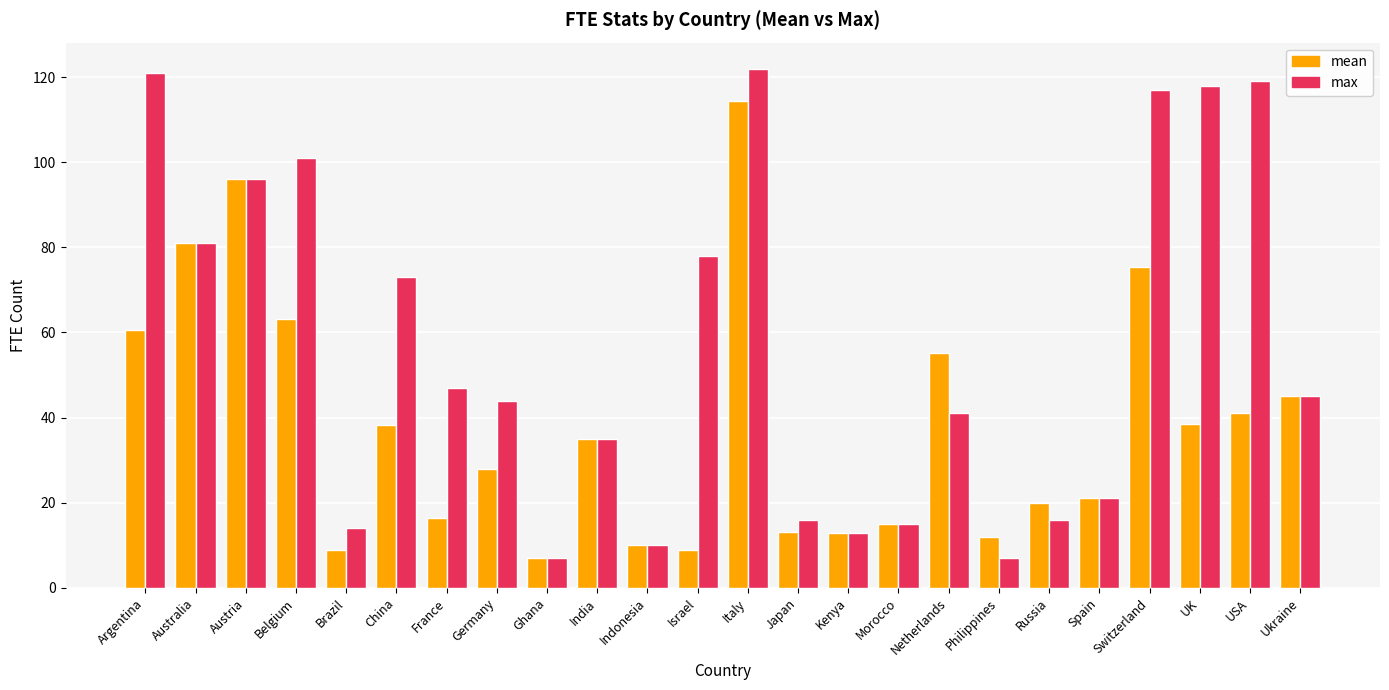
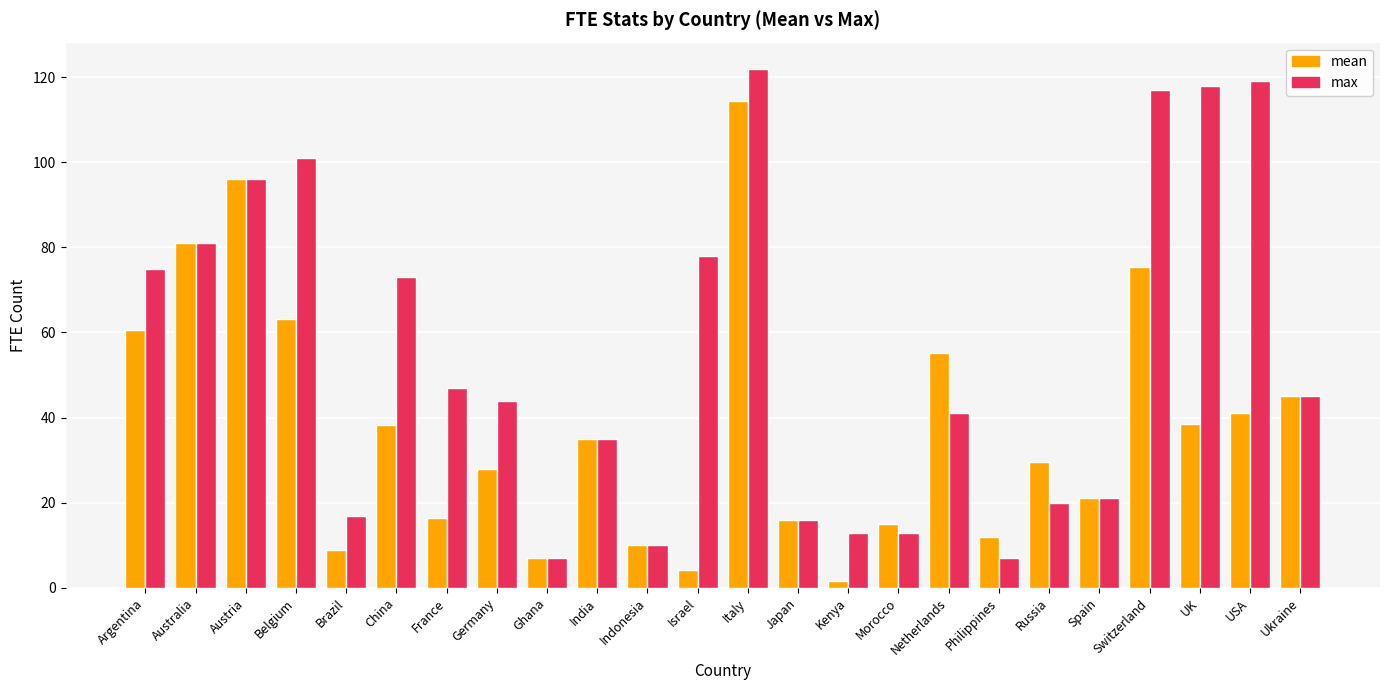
  {
    "mean": {
      "Argentina": 61,
      "Australia": 81,
      "Austria": 96,
      "Belgium": 63,
      "Brazil": 9,
      "China": 38,
      "France": 17,
      "Germany": 28,
      "Ghana": 7,
      "India": 35,
      "Indonesia": 10,
-     "Israel": 9,
+     "Israel": 4,
      "Italy": 115,
-     "Japan": 13,
-     "Kenya": 13,
+     "Japan": 16,
+     "Kenya": 2,
      "Morocco": 15,
      "Netherlands": 55,
      "Philippines": 12,
-     "Russia": 20,
+     "Russia": 30,
      "Spain": 21,
      "Switzerland": 76,
      "UK": 39,
      "USA": 41,
      "Ukraine": 45
    },
    "max": {
-     "Argentina": 121,
+     "Argentina": 75,
      "Australia": 81,
      "Austria": 96,
      "Belgium": 101,
-     "Brazil": 14,
+     "Brazil": 17,
      "China": 73,
      "France": 47,
      "Germany": 44,
      "Ghana": 7,
      "India": 35,
      "Indonesia": 10,
      "Israel": 78,
      "Italy": 122,
      "Japan": 16,
      "Kenya": 13,
-     "Morocco": 15,
+     "Morocco": 13,
      "Netherlands": 41,
      "Philippines": 7,
-     "Russia": 16,
+     "Russia": 20,
      "Spain": 21,
      "Switzerland": 117,
      "UK": 118,
      "USA": 119,
      "Ukraine": 45
    }
  }
